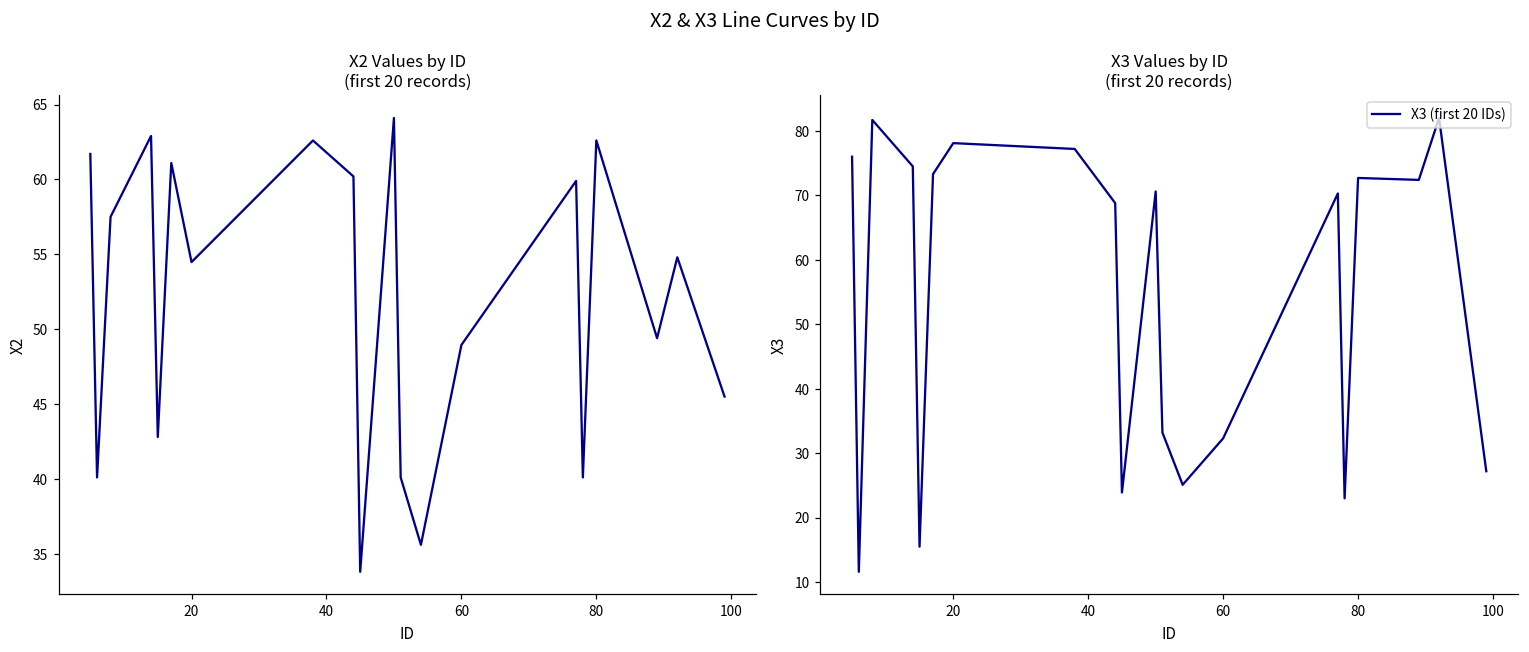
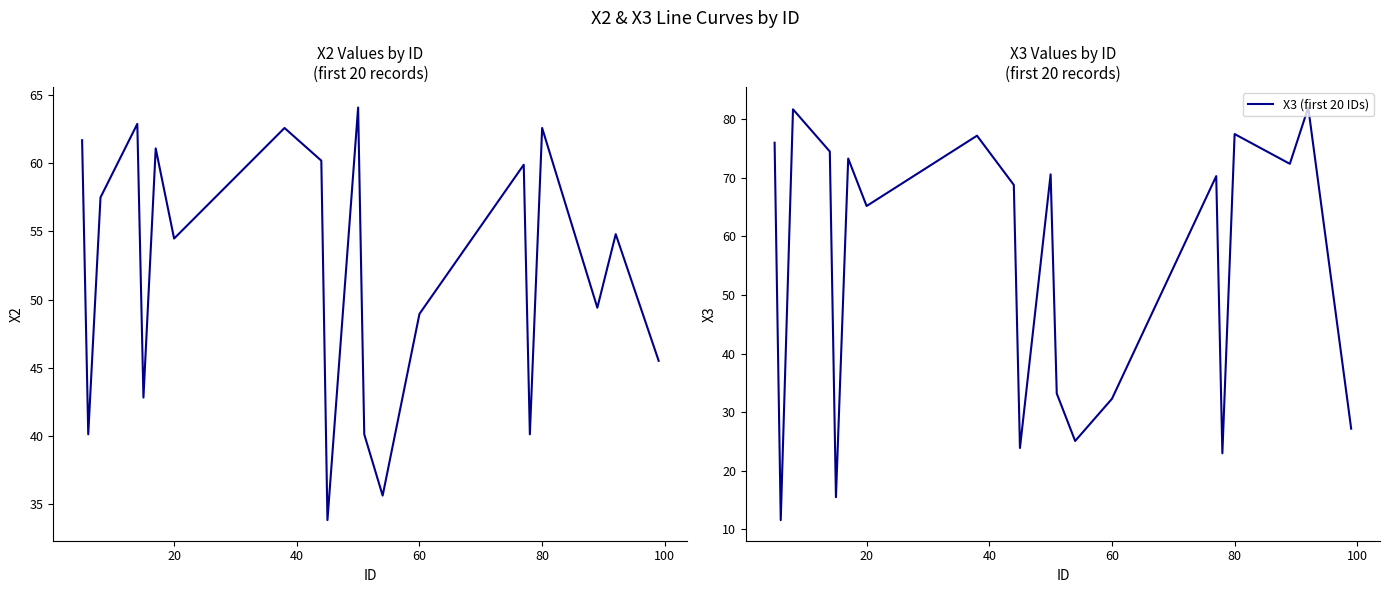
  {
    "X2 Values by ID (first 20 records)": {
      "20": 54.5,
      "60": 48.9,
      "80": 62.6
    },
    "X3 Values by ID (first 20 records)": {
-     "20": 78,
+     "20": 65,
      "60": 32,
-     "80": 73
+     "80": 77
    }
  }
